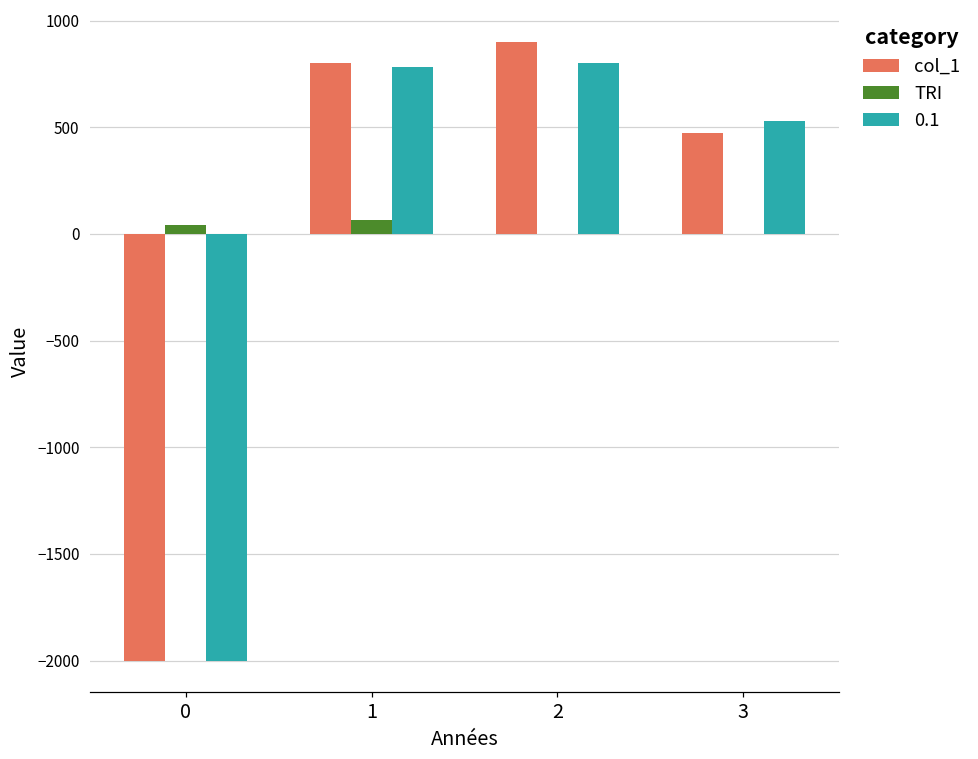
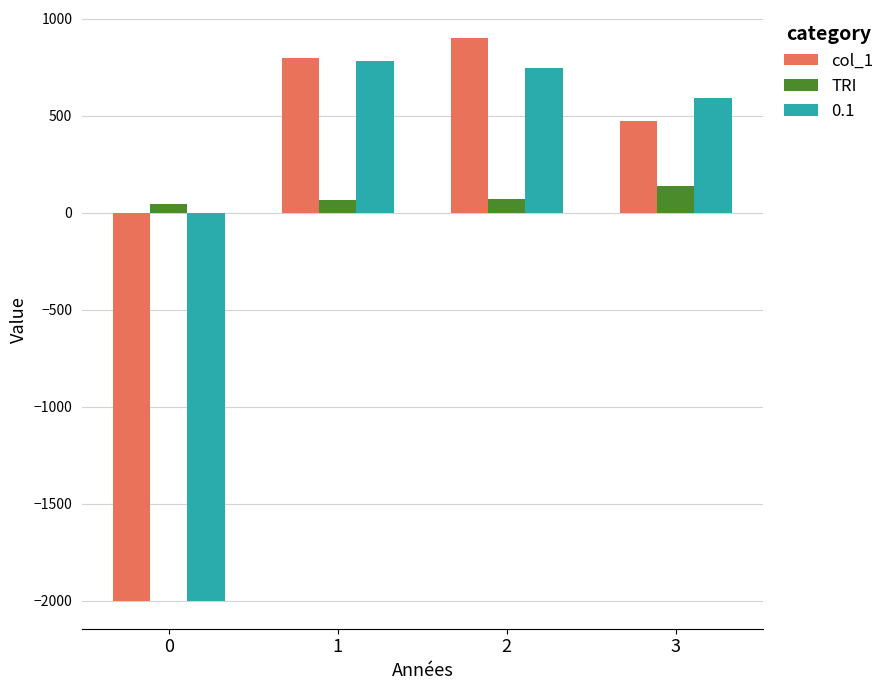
  {
    "col_1": {
      "0": -2000,
      "1": 800,
      "2": 900,
      "3": 470
    },
    "TRI": {
      "0": 40,
      "1": 70,
-     "2": 0,
-     "3": 0
+     "2": 70,
+     "3": 140
    },
    "0.1": {
      "0": -2000,
      "1": 780,
-     "2": 800,
-     "3": 530
+     "2": 740,
+     "3": 590
    }
  }
